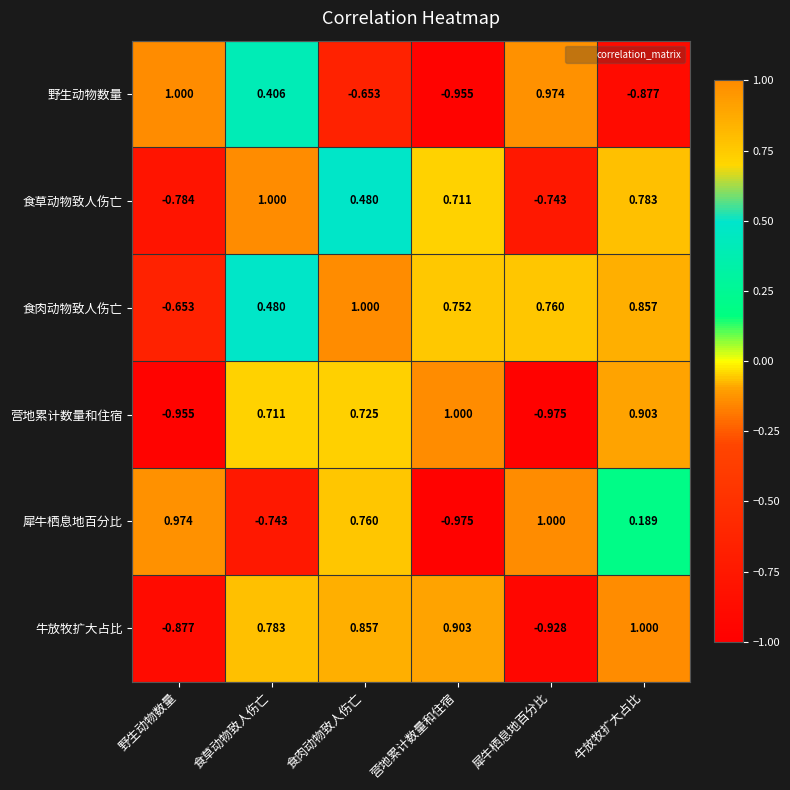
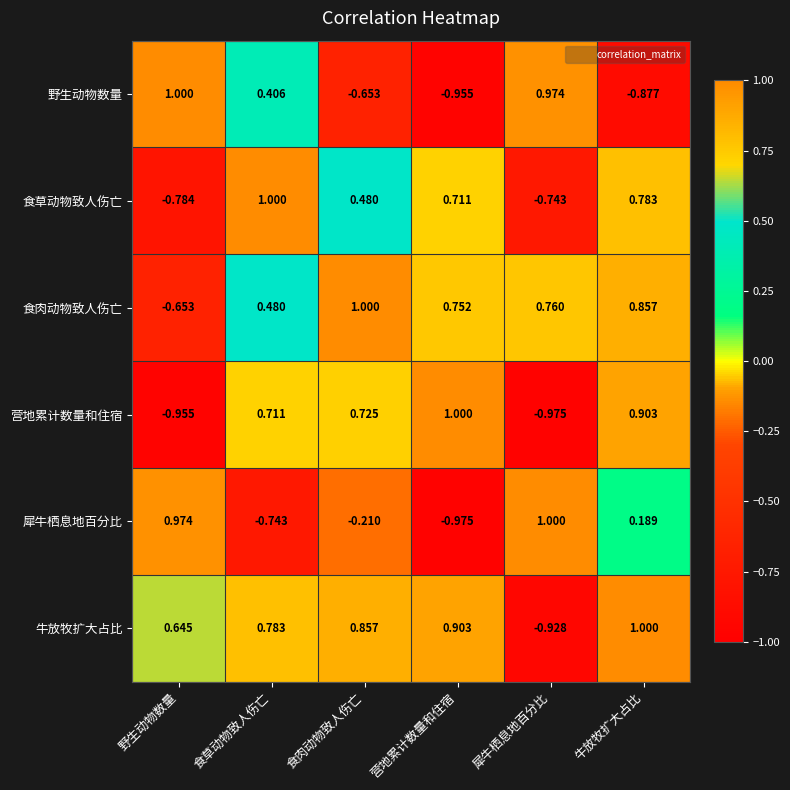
  {
    "野生动物数量": {
      "野生动物数量": 1.000,
      "食草动物致人伤亡": 0.406,
      "食肉动物致人伤亡": -0.653,
      "营地累计数量和住宿": -0.955,
      "犀牛栖息地百分比": 0.974,
      "牛放牧扩大占比": -0.877
    },
    "食草动物致人伤亡": {
      "野生动物数量": -0.784,
      "食草动物致人伤亡": 1.000,
      "食肉动物致人伤亡": 0.480,
      "营地累计数量和住宿": 0.711,
      "犀牛栖息地百分比": -0.743,
      "牛放牧扩大占比": 0.783
    },
    "食肉动物致人伤亡": {
      "野生动物数量": -0.653,
      "食草动物致人伤亡": 0.480,
      "食肉动物致人伤亡": 1.000,
      "营地累计数量和住宿": 0.752,
      "犀牛栖息地百分比": 0.760,
      "牛放牧扩大占比": 0.857
    },
    "营地累计数量和住宿": {
      "野生动物数量": -0.955,
      "食草动物致人伤亡": 0.711,
      "食肉动物致人伤亡": 0.725,
      "营地累计数量和住宿": 1.000,
      "犀牛栖息地百分比": -0.975,
      "牛放牧扩大占比": 0.903
    },
    "犀牛栖息地百分比": {
      "野生动物数量": 0.974,
      "食草动物致人伤亡": -0.743,
-     "食肉动物致人伤亡": 0.760,
+     "食肉动物致人伤亡": -0.210,
      "营地累计数量和住宿": -0.975,
      "犀牛栖息地百分比": 1.000,
      "牛放牧扩大占比": 0.189
    },
    "牛放牧扩大占比": {
-     "野生动物数量": -0.877,
+     "野生动物数量": 0.645,
      "食草动物致人伤亡": 0.783,
      "食肉动物致人伤亡": 0.857,
      "营地累计数量和住宿": 0.903,
      "犀牛栖息地百分比": -0.928,
      "牛放牧扩大占比": 1.000
    }
  }
